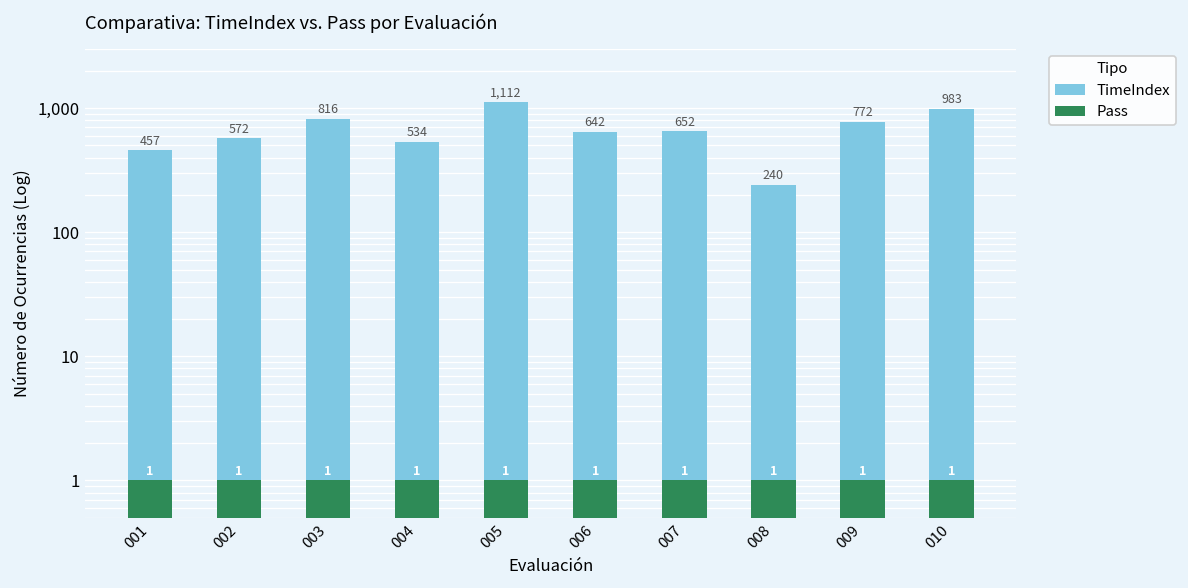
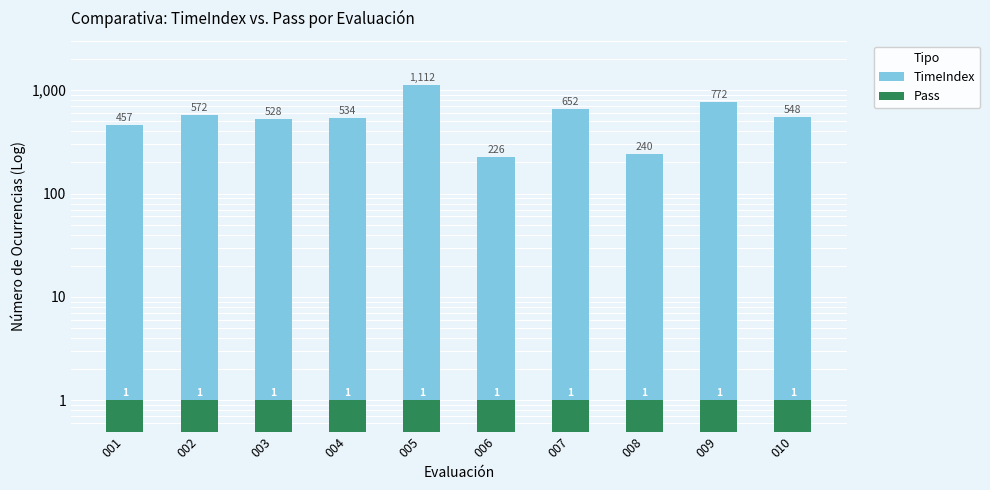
  {
    "TimeIndex": {
      "001": "457",
      "002": "572",
-     "003": "816",
+     "003": "528",
      "004": "534",
      "005": "1,112",
-     "006": "642",
+     "006": "226",
      "007": "652",
      "008": "240",
      "009": "772",
-     "010": "983"
+     "010": "548"
    }
  }
